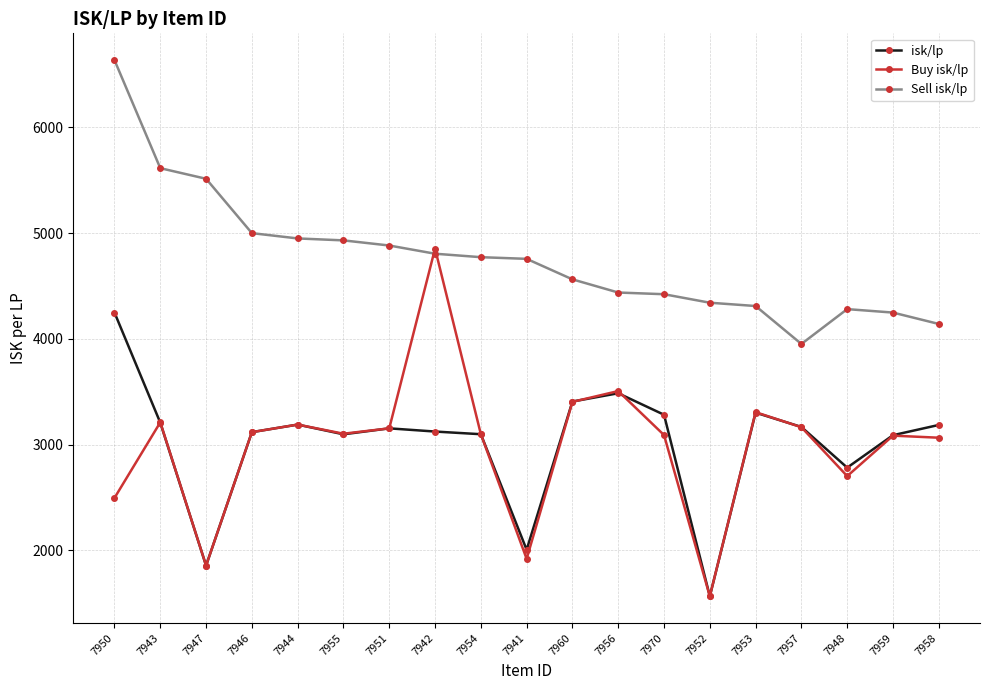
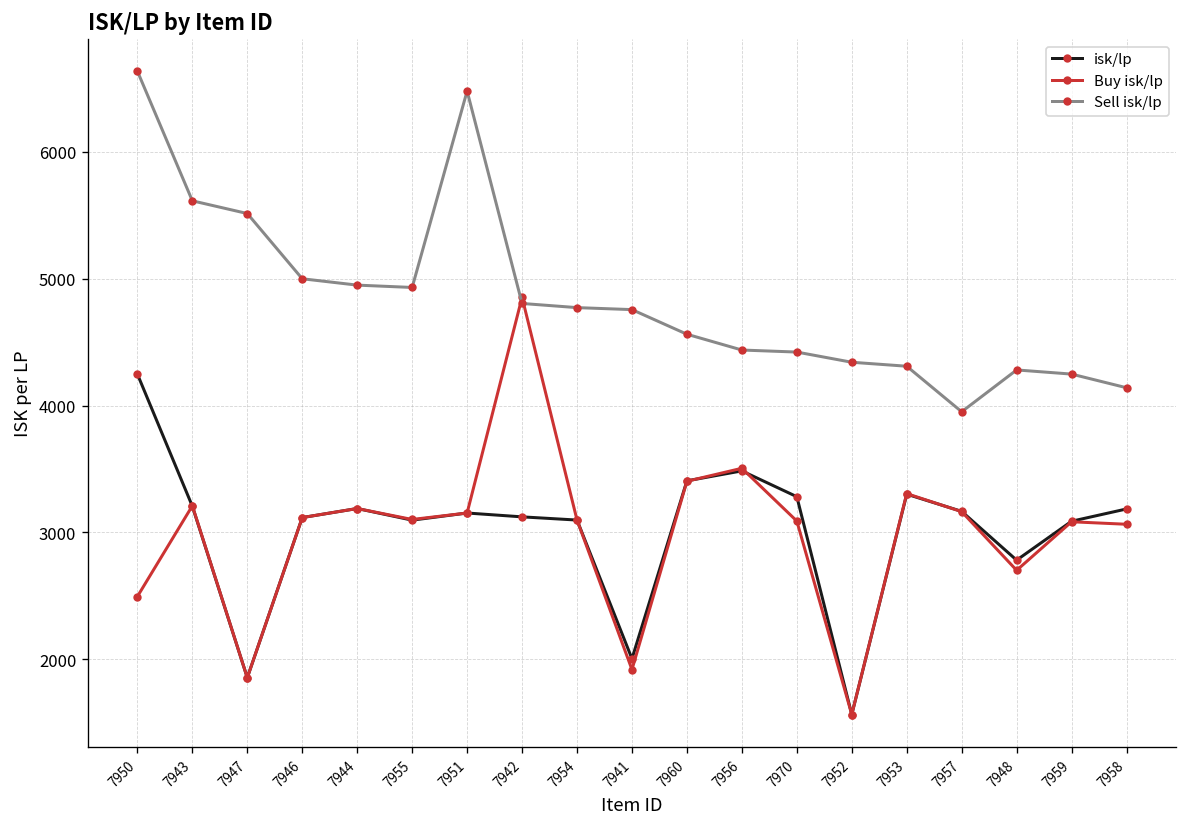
  {
    "isk/lp": {
      "7950": 4250,
      "7942": 3120,
      "7941": 2000,
      "7970": 3280,
      "7948": 2780,
      "7958": 3180
    },
    "Buy isk/lp": {
      "7950": 2490,
      "7942": 4850,
      "7941": 1920,
      "7970": 3090,
      "7948": 2700,
      "7958": 3060
    },
    "Sell isk/lp": {
      "7950": 6640,
      "7943": 5610,
      "7947": 5510,
      "7946": 5000,
      "7944": 4950,
      "7955": 4930,
-     "7951": 4880,
+     "7951": 6480,
      "7942": 4800,
      "7954": 4770,
      "7941": 4760,
      "7960": 4560,
      "7956": 4440,
      "7970": 4420,
      "7952": 4340,
      "7953": 4310,
      "7957": 3950,
      "7948": 4280,
      "7959": 4250,
      "7958": 4140
    }
  }
